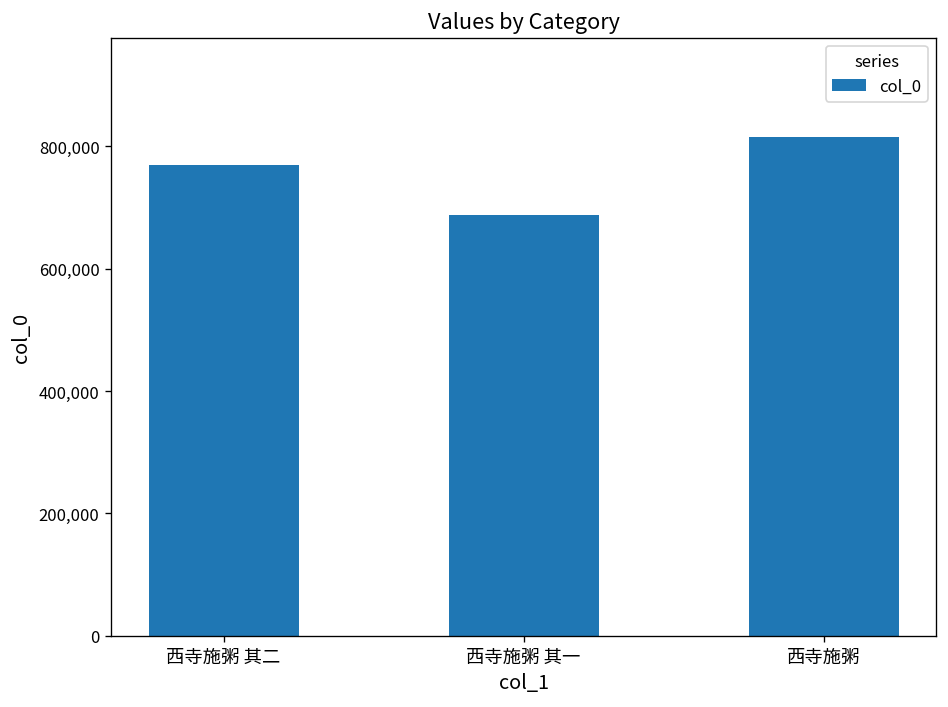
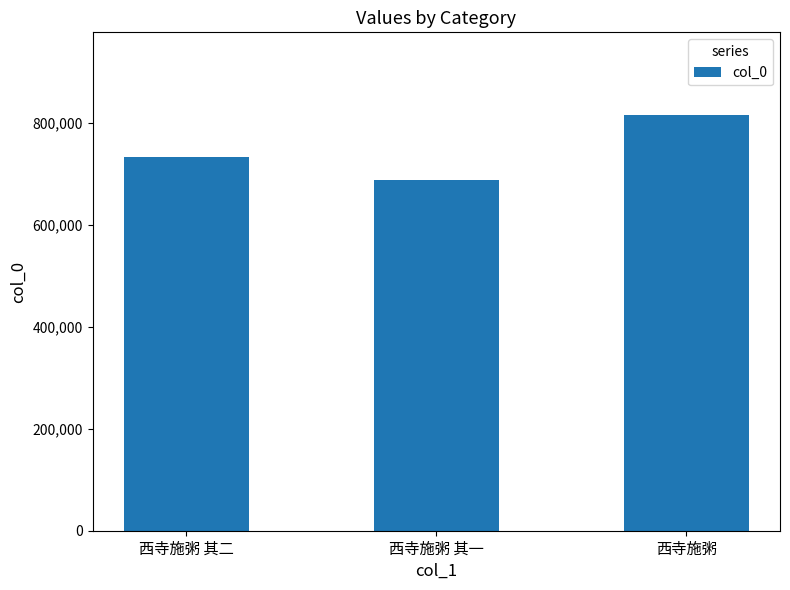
  {
-   "西寺施粥 其二": "770,000",
+   "西寺施粥 其二": "730,000",
    "西寺施粥 其一": "690,000",
    "西寺施粥": "810,000"
  }
